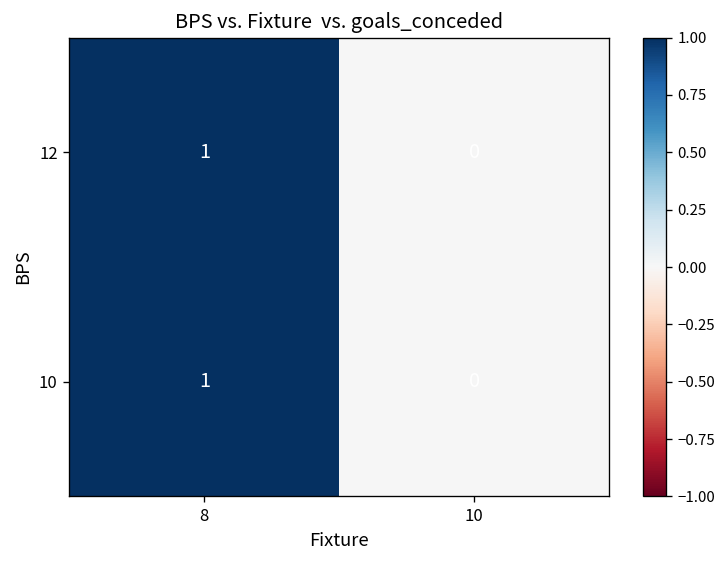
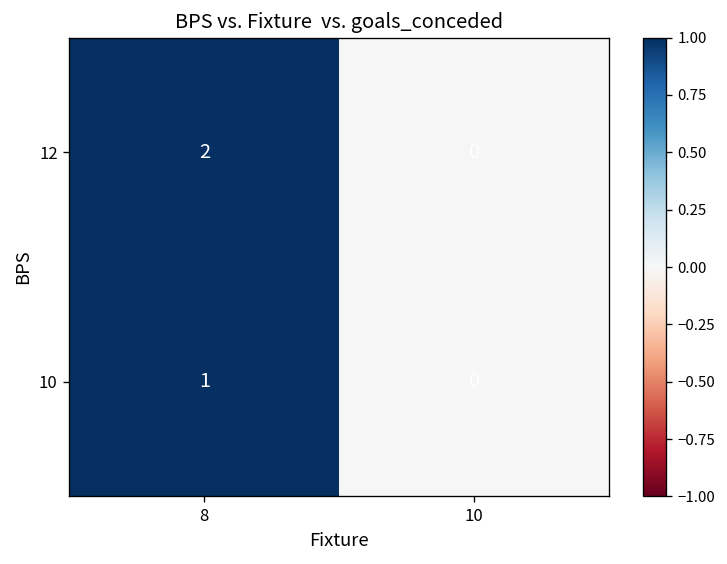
  {
    "12": {
-     "8": 1
+     "8": 2
    },
    "10": {
      "8": 1
    }
  }
